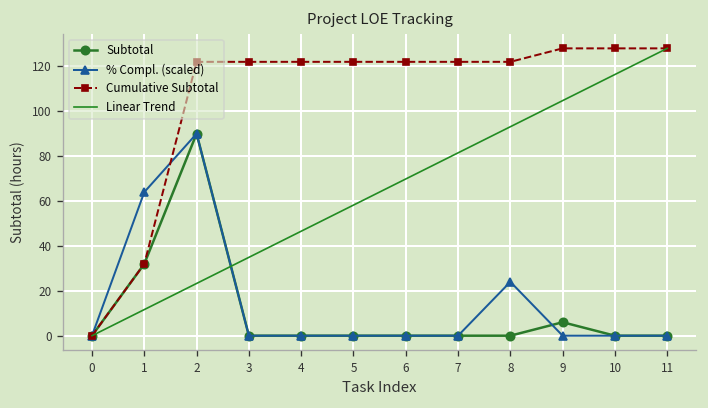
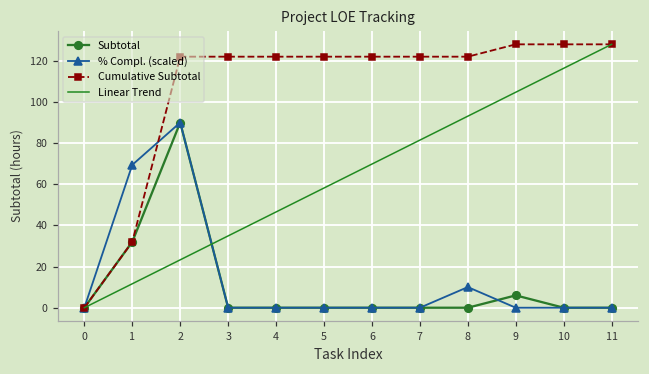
  {
    "% Compl. (scaled)": {
-     "1": 64,
-     "8": 24,
+     "1": 69,
+     "8": 10,
      "9": 0
    },
    "Cumulative Subtotal": {
      "3": 122,
      "4": 122,
      "5": 122,
      "6": 122,
      "7": 122,
      "8": 122,
      "9": 128,
      "10": 128
    }
  }
